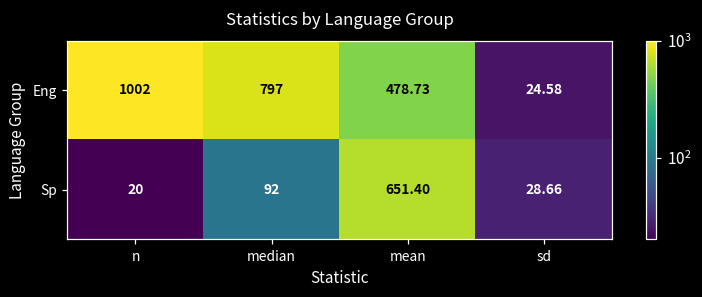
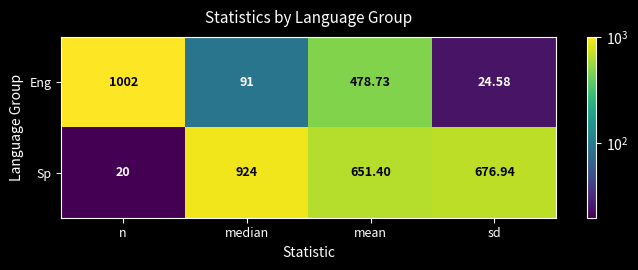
  {
    "Eng": {
      "n": 1002,
-     "median": 797,
+     "median": 91,
      "mean": 478.73,
      "sd": 24.58
    },
    "Sp": {
      "n": 20,
-     "median": 92,
+     "median": 924,
      "mean": 651.40,
-     "sd": 28.66
+     "sd": 676.94
    }
  }
